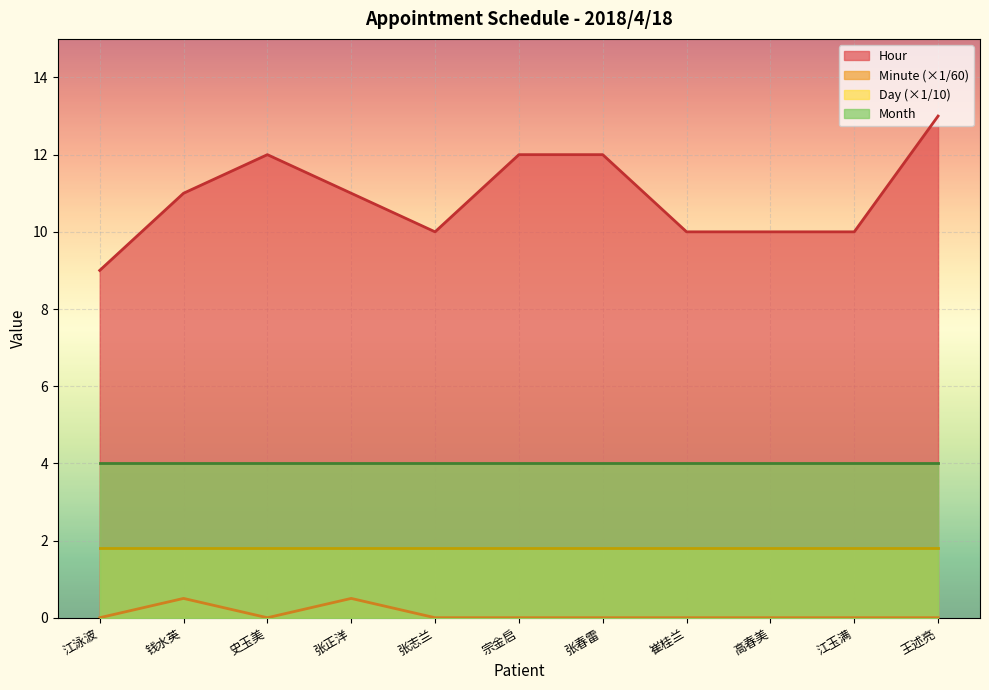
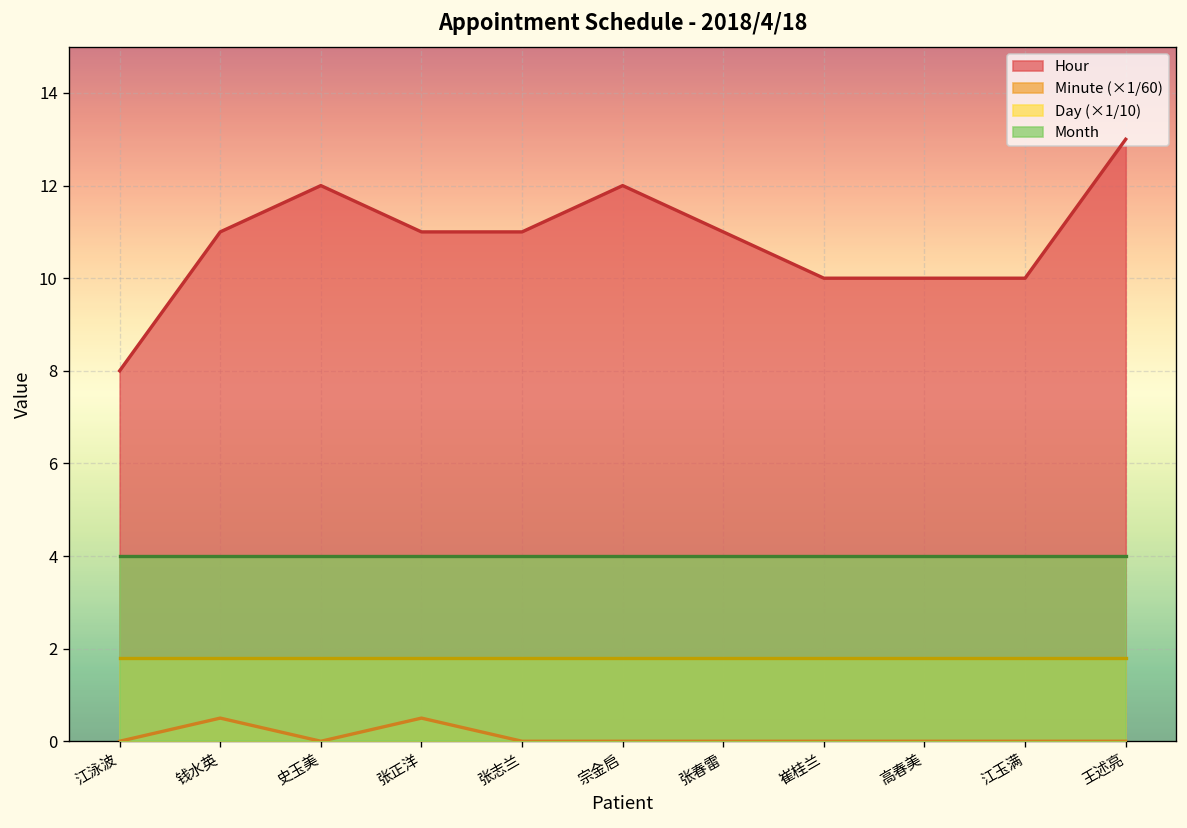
  {
    "Hour": {
-     "江泳波": 9,
+     "江泳波": 8,
      "钱水英": 11,
      "史玉美": 12,
      "张正洋": 11,
-     "张志兰": 10,
+     "张志兰": 11,
      "宗金启": 12,
-     "张春雷": 12,
+     "张春雷": 11,
      "崔桂兰": 10,
      "高春美": 10,
      "江玉满": 10
    },
    "Minute (×1/60)": {
      "江泳波": 0,
      "钱水英": 0.5,
      "史玉美": 0,
      "张正洋": 0.5,
      "张志兰": 0,
      "宗金启": 0,
      "张春雷": 0,
      "崔桂兰": 0,
      "高春美": 0,
      "江玉满": 0,
      "王述亮": 0
    },
    "Day (×1/10)": {
      "江泳波": 1.8,
      "钱水英": 1.8,
      "史玉美": 1.8,
      "张正洋": 1.8,
      "张志兰": 1.8,
      "宗金启": 1.8,
      "张春雷": 1.8,
      "崔桂兰": 1.8,
      "高春美": 1.8,
      "江玉满": 1.8,
      "王述亮": 1.8
    },
    "Month": {
      "江泳波": 4,
      "钱水英": 4,
      "史玉美": 4,
      "张正洋": 4,
      "张志兰": 4,
      "宗金启": 4,
      "张春雷": 4,
      "崔桂兰": 4,
      "高春美": 4,
      "江玉满": 4,
      "王述亮": 4
    }
  }
